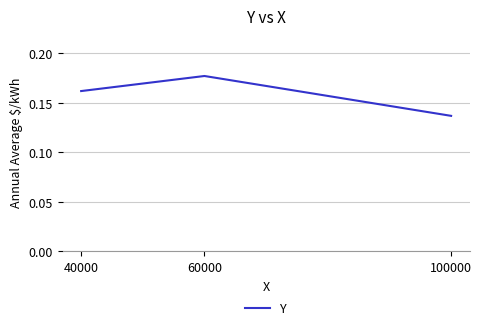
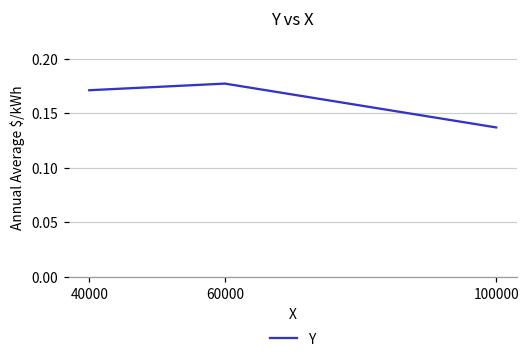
  {
-   "40000": 0.16,
+   "40000": 0.17,
    "60000": 0.18,
    "100000": 0.14
  }
